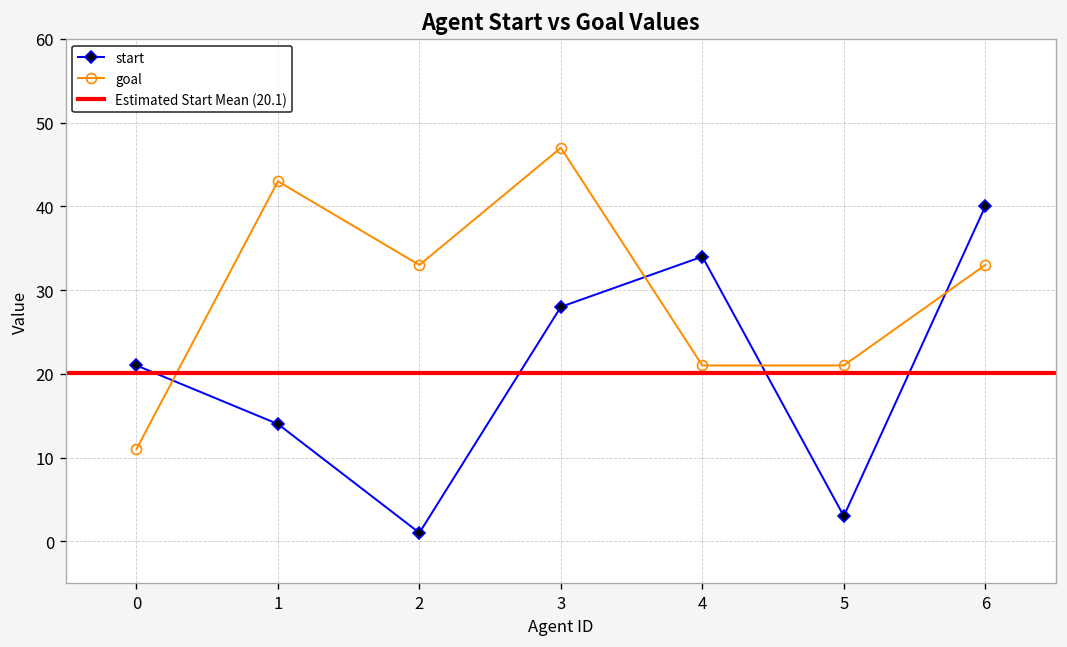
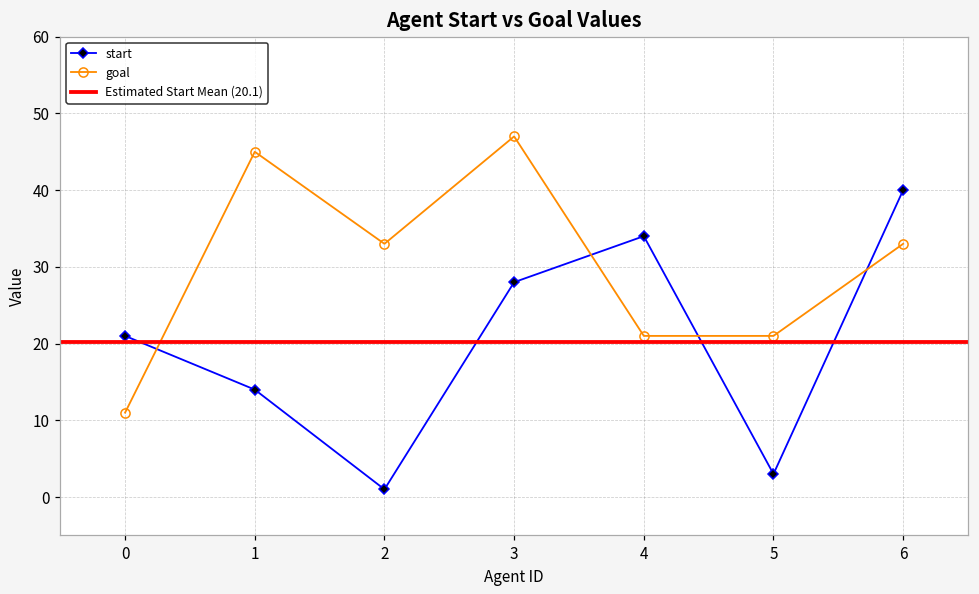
  {
    "start": {
      "0": 21,
      "1": 14,
      "2": 1,
      "3": 28,
      "4": 34,
      "5": 3,
      "6": 40
    },
    "goal": {
      "0": 11,
-     "1": 43,
+     "1": 45,
      "2": 33,
      "3": 47,
      "4": 21,
      "5": 21,
      "6": 33
    }
  }
